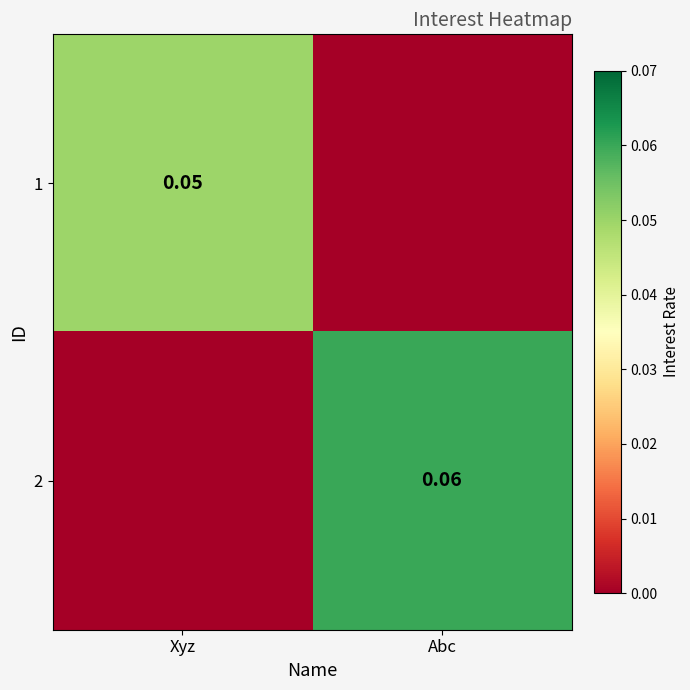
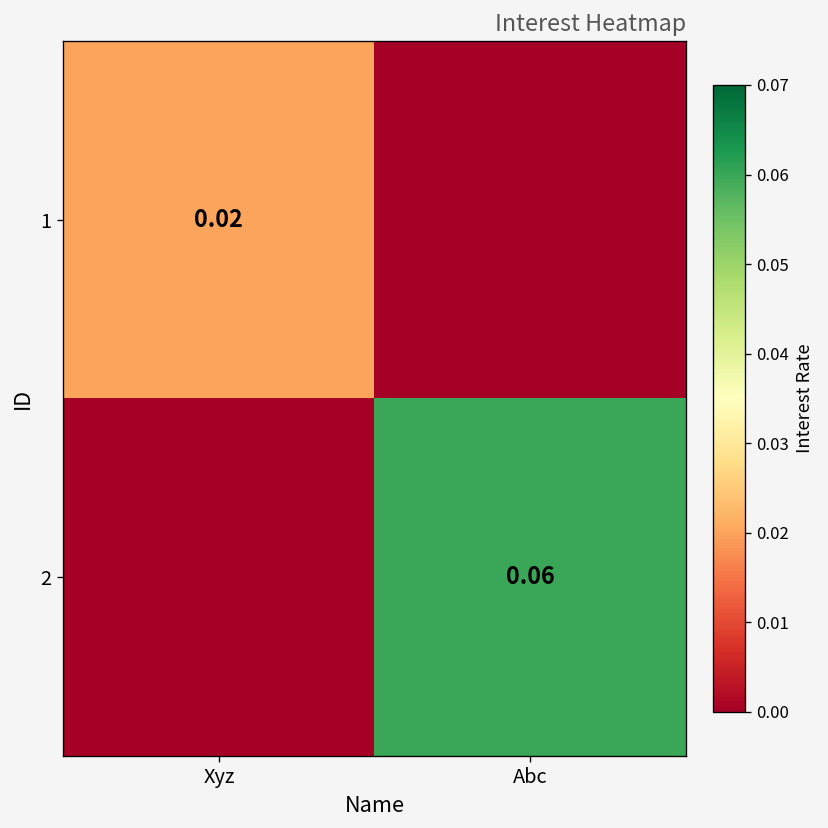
  {
    "1": {
-     "Xyz": 0.05
+     "Xyz": 0.02
    },
    "2": {
      "Abc": 0.06
    }
  }
